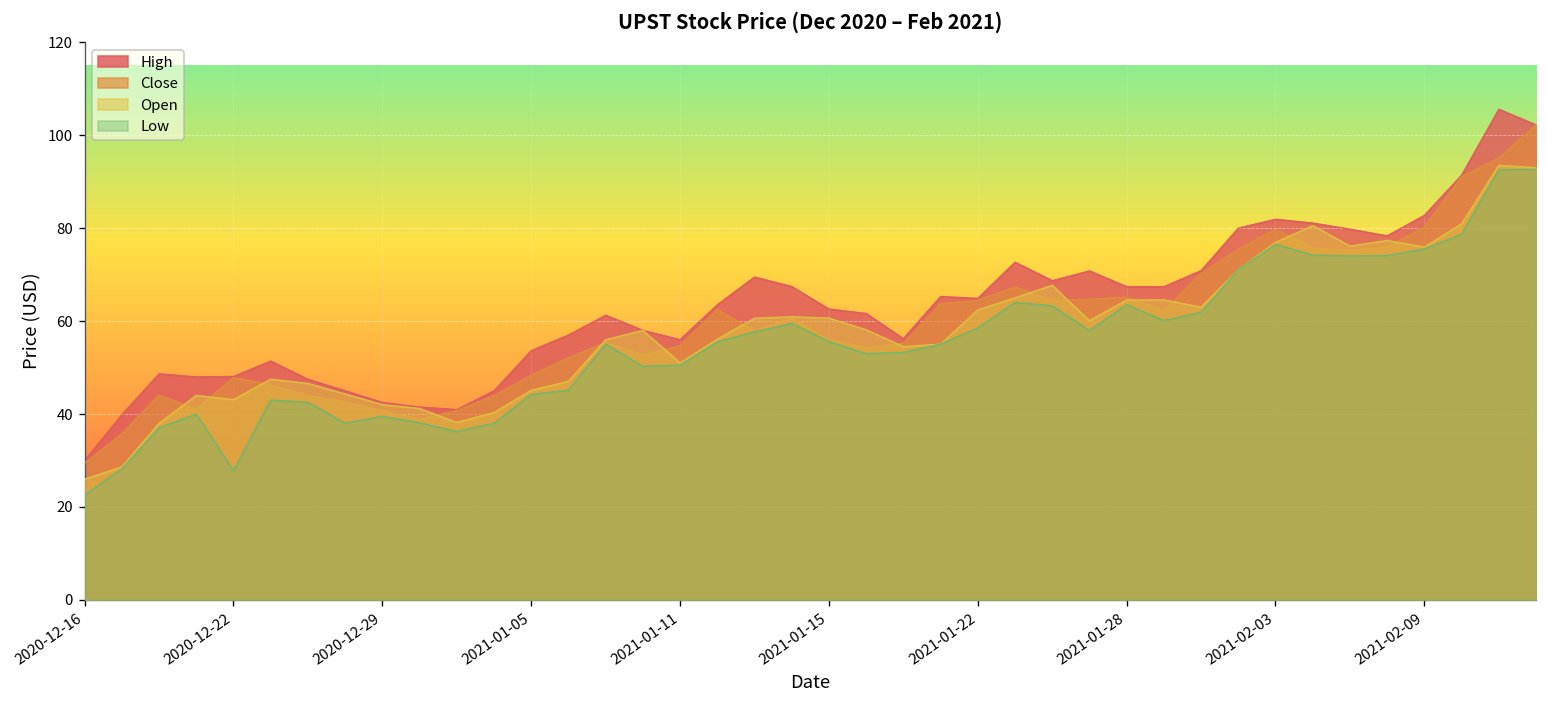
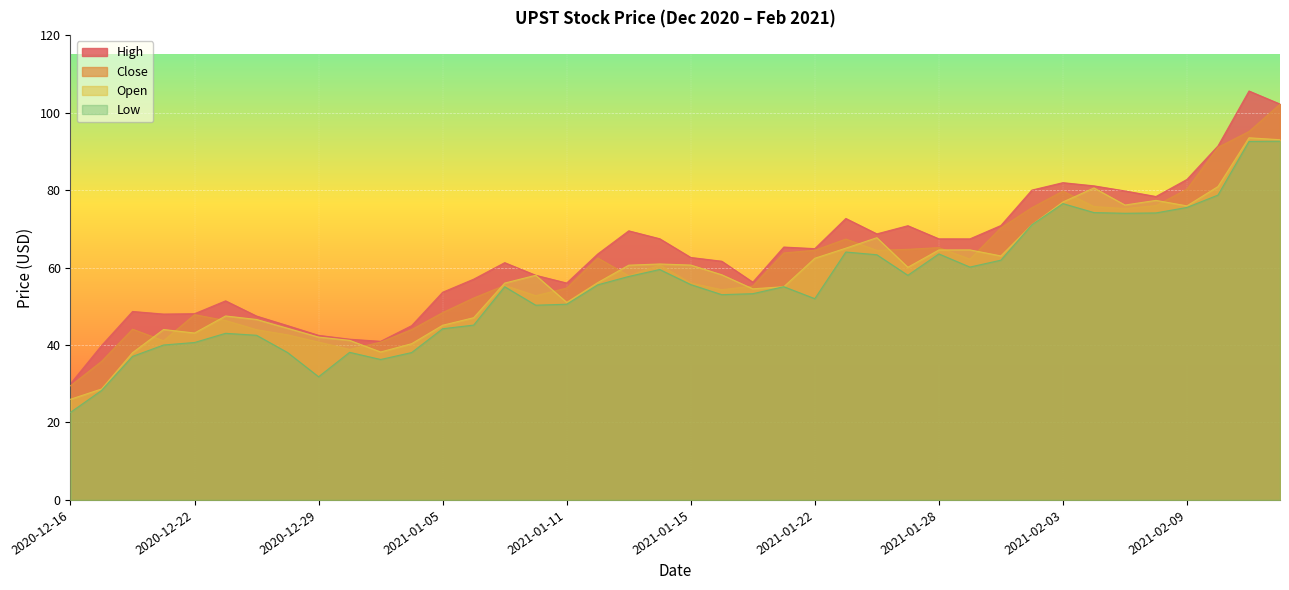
  {
    "Low": {
      "2020-12-16": 23,
-     "2020-12-22": 28,
-     "2020-12-29": 40,
+     "2020-12-22": 41,
+     "2020-12-29": 32,
      "2021-01-05": 44,
-     "2021-01-22": 59,
+     "2021-01-22": 52,
      "2021-01-28": 64
    }
  }
